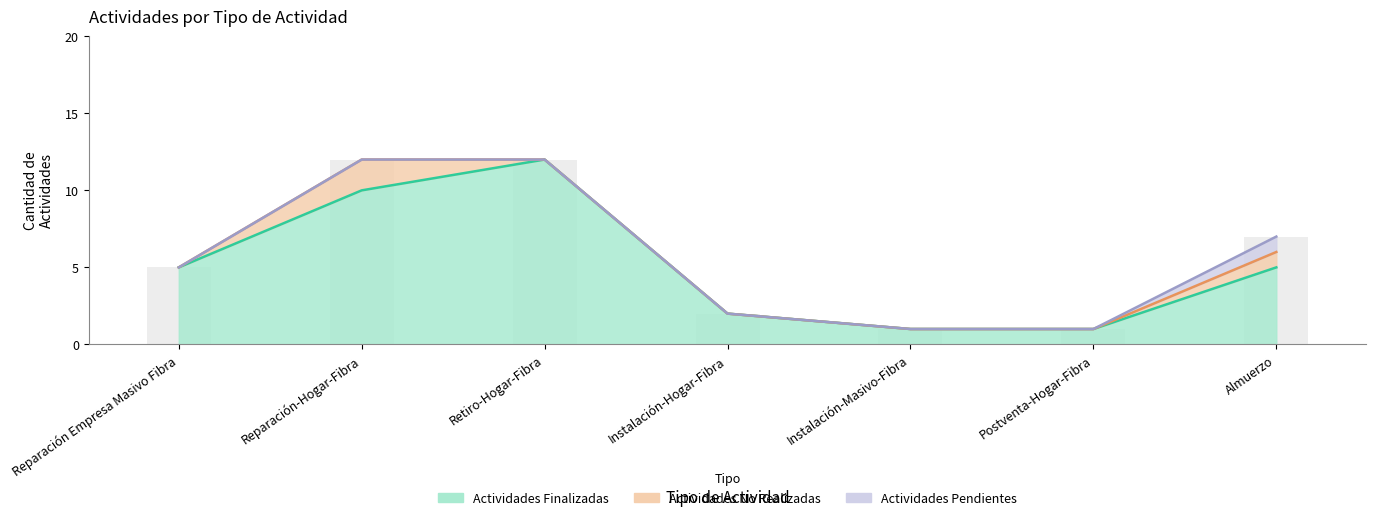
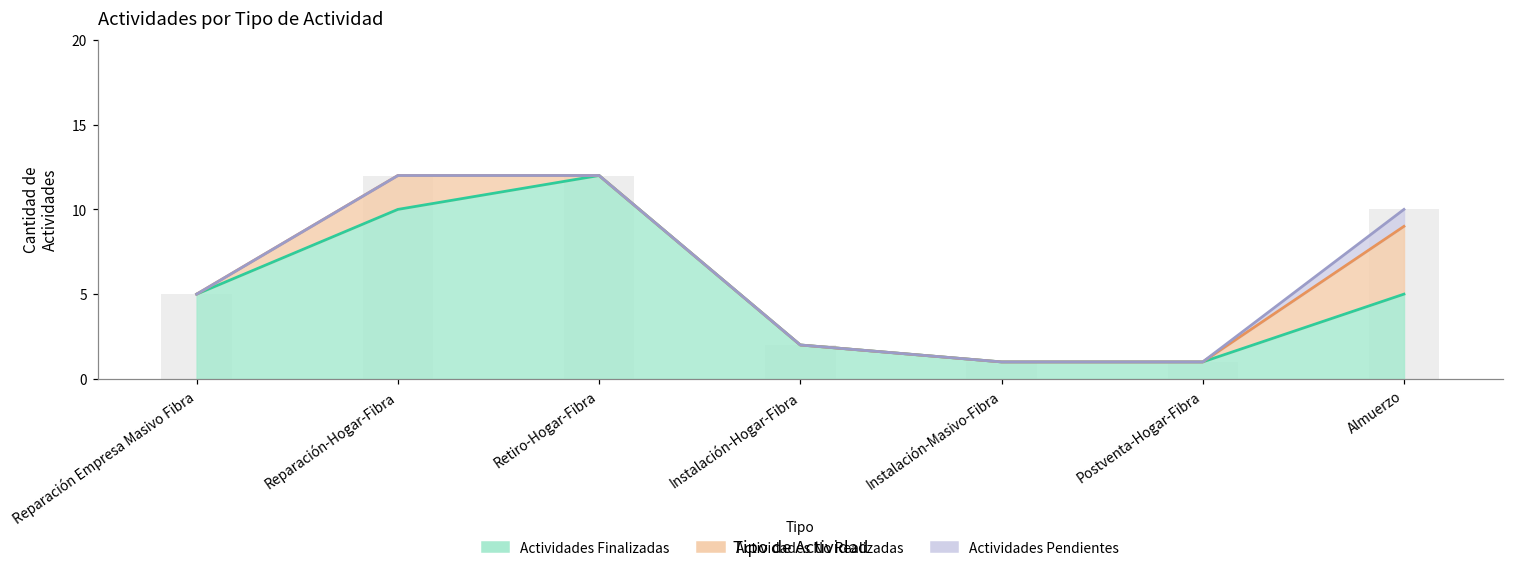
  {
    "Actividades No Realizadas": {
-     "Almuerzo": 1
+     "Almuerzo": 4
    }
  }
